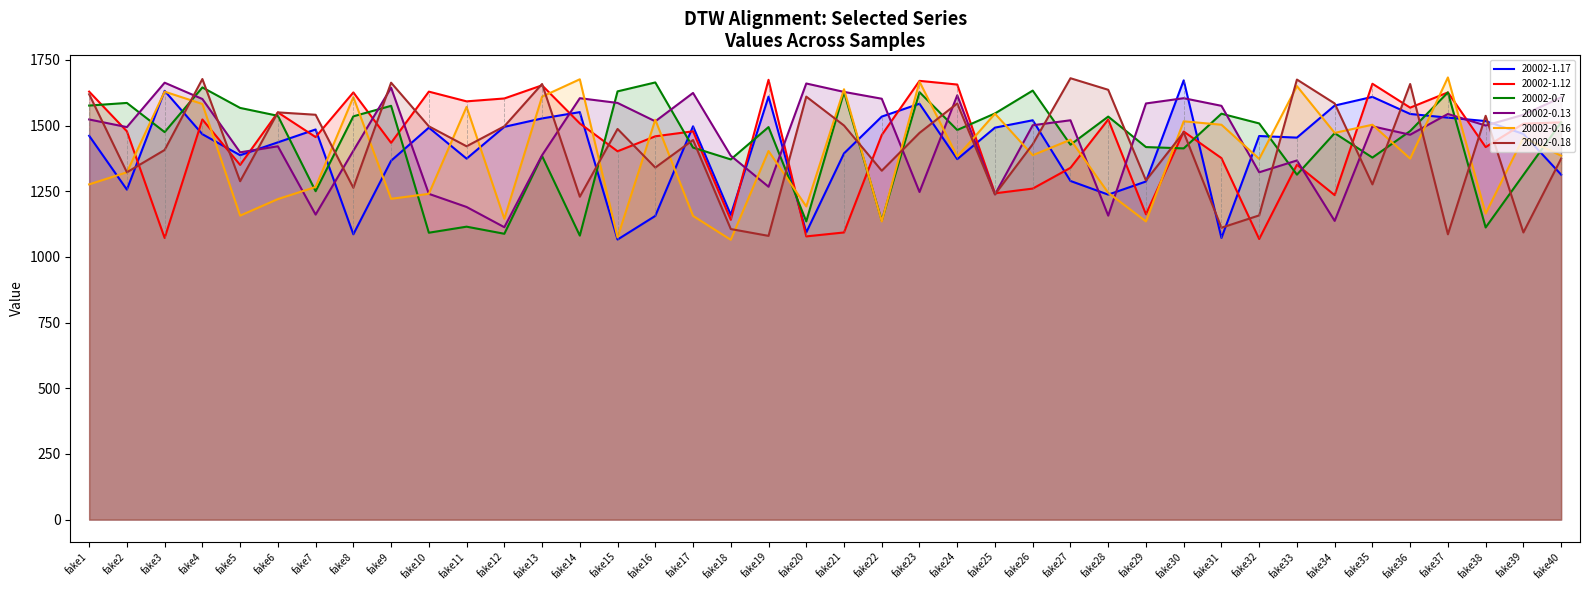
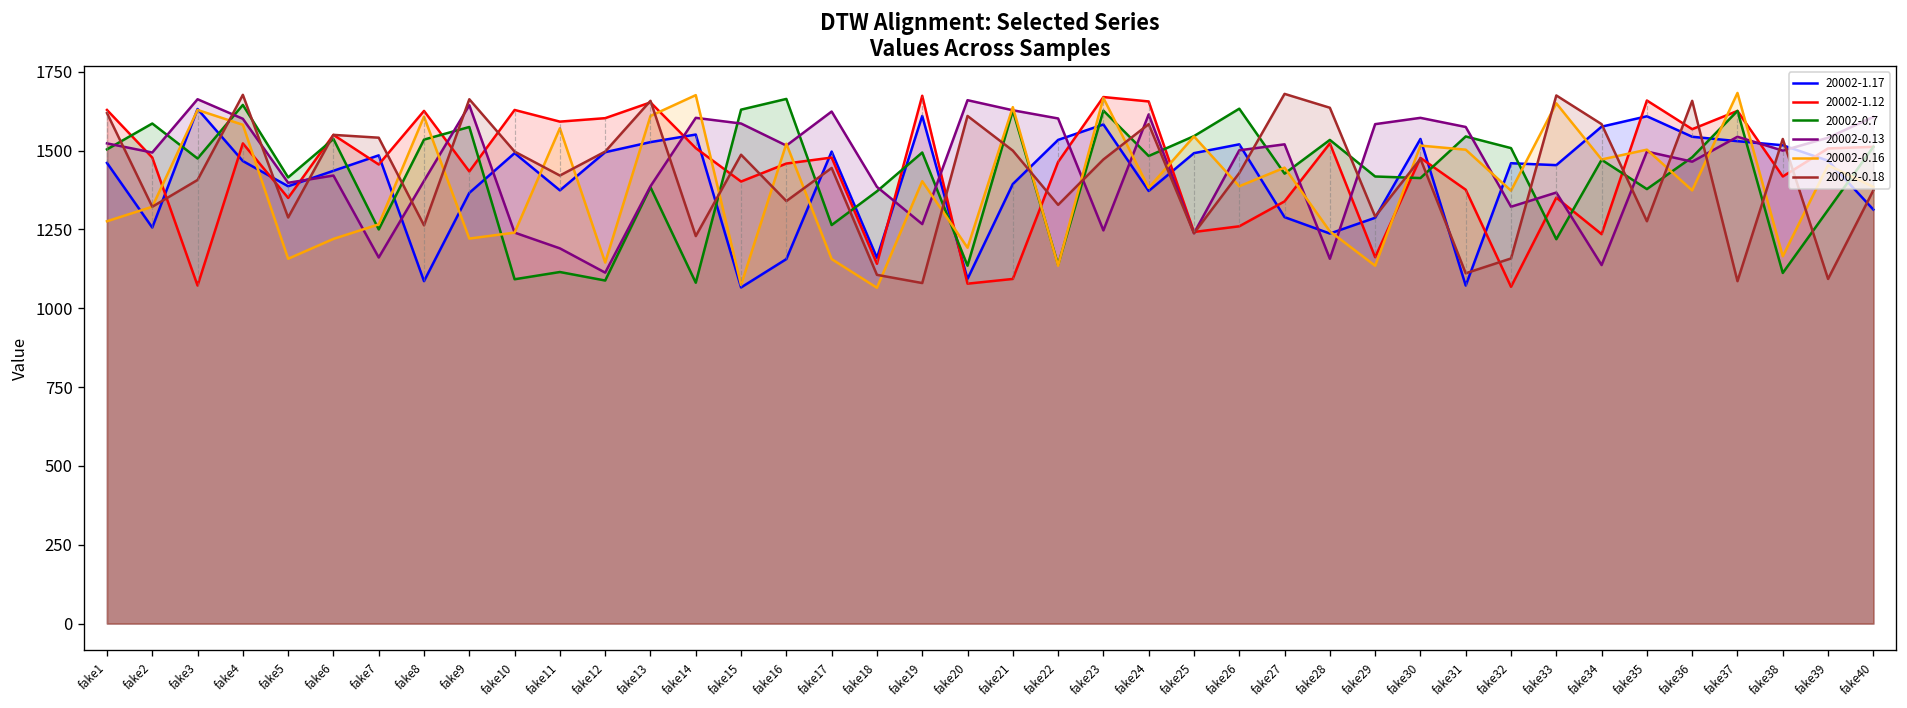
  {
    "20002-1.17": {
-     "fake30": 1670
+     "fake30": 1540
    },
    "20002-0.7": {
-     "fake1": 1580,
+     "fake1": 1500,
      "fake2": 1590,
      "fake3": 1480,
      "fake4": 1650,
-     "fake5": 1570,
+     "fake5": 1420,
      "fake6": 1540,
      "fake7": 1250,
      "fake8": 1540,
      "fake9": 1580,
      "fake10": 1090,
      "fake11": 1120,
      "fake12": 1090,
      "fake14": 1080,
      "fake15": 1630,
      "fake16": 1660,
-     "fake17": 1420,
+     "fake17": 1260,
      "fake18": 1370,
      "fake19": 1490,
      "fake20": 1140,
      "fake23": 1630,
      "fake24": 1480,
      "fake26": 1630,
      "fake27": 1430,
      "fake28": 1530,
      "fake29": 1420,
      "fake30": 1410,
      "fake31": 1550,
      "fake32": 1510,
-     "fake33": 1310,
+     "fake33": 1220,
      "fake35": 1380,
      "fake36": 1480,
      "fake38": 1110,
      "fake39": 1310
    },
    "20002-0.13": {
      "fake1": 1520,
      "fake2": 1490,
      "fake3": 1660,
      "fake4": 1600,
      "fake5": 1400,
      "fake6": 1420,
      "fake7": 1160,
      "fake8": 1400,
      "fake9": 1640,
      "fake11": 1190,
      "fake12": 1110,
      "fake14": 1600,
      "fake15": 1590,
      "fake17": 1620,
      "fake18": 1390,
      "fake19": 1270,
      "fake20": 1660,
      "fake22": 1600,
      "fake23": 1250,
      "fake24": 1620,
      "fake26": 1500,
      "fake27": 1520,
      "fake28": 1160,
      "fake29": 1580,
      "fake30": 1600,
      "fake31": 1580,
      "fake32": 1320,
      "fake33": 1370,
      "fake34": 1140,
      "fake36": 1470,
      "fake37": 1540,
      "fake38": 1500
    },
    "20002-0.16": {
      "fake1": 1280,
      "fake4": 1580,
      "fake5": 1160,
      "fake6": 1220,
      "fake7": 1270,
      "fake8": 1610,
      "fake9": 1220,
      "fake11": 1570,
      "fake12": 1150,
      "fake13": 1610,
      "fake14": 1680,
      "fake17": 1160,
      "fake18": 1070,
      "fake19": 1400,
      "fake20": 1190,
      "fake21": 1640,
      "fake24": 1380,
      "fake26": 1390,
      "fake27": 1450,
      "fake29": 1140,
      "fake30": 1520,
      "fake31": 1500,
      "fake32": 1370,
      "fake33": 1650,
      "fake36": 1370,
      "fake37": 1680,
      "fake38": 1170,
      "fake40": 1390
    },
    "20002-0.18": {
      "fake1": 1620,
      "fake3": 1410,
      "fake4": 1680,
      "fake5": 1290,
      "fake7": 1540,
      "fake8": 1260,
      "fake9": 1660,
      "fake11": 1420,
      "fake14": 1230,
      "fake15": 1490,
      "fake16": 1340,
      "fake17": 1450,
      "fake18": 1110,
      "fake19": 1080,
      "fake20": 1610,
      "fake21": 1500,
      "fake22": 1330,
      "fake23": 1470,
      "fake24": 1580,
      "fake26": 1430,
      "fake27": 1680,
      "fake28": 1640,
      "fake31": 1110,
      "fake32": 1160,
      "fake33": 1680,
      "fake35": 1280,
      "fake36": 1660,
      "fake37": 1090,
      "fake38": 1540,
      "fake39": 1090,
      "fake40": 1370
    }
  }
